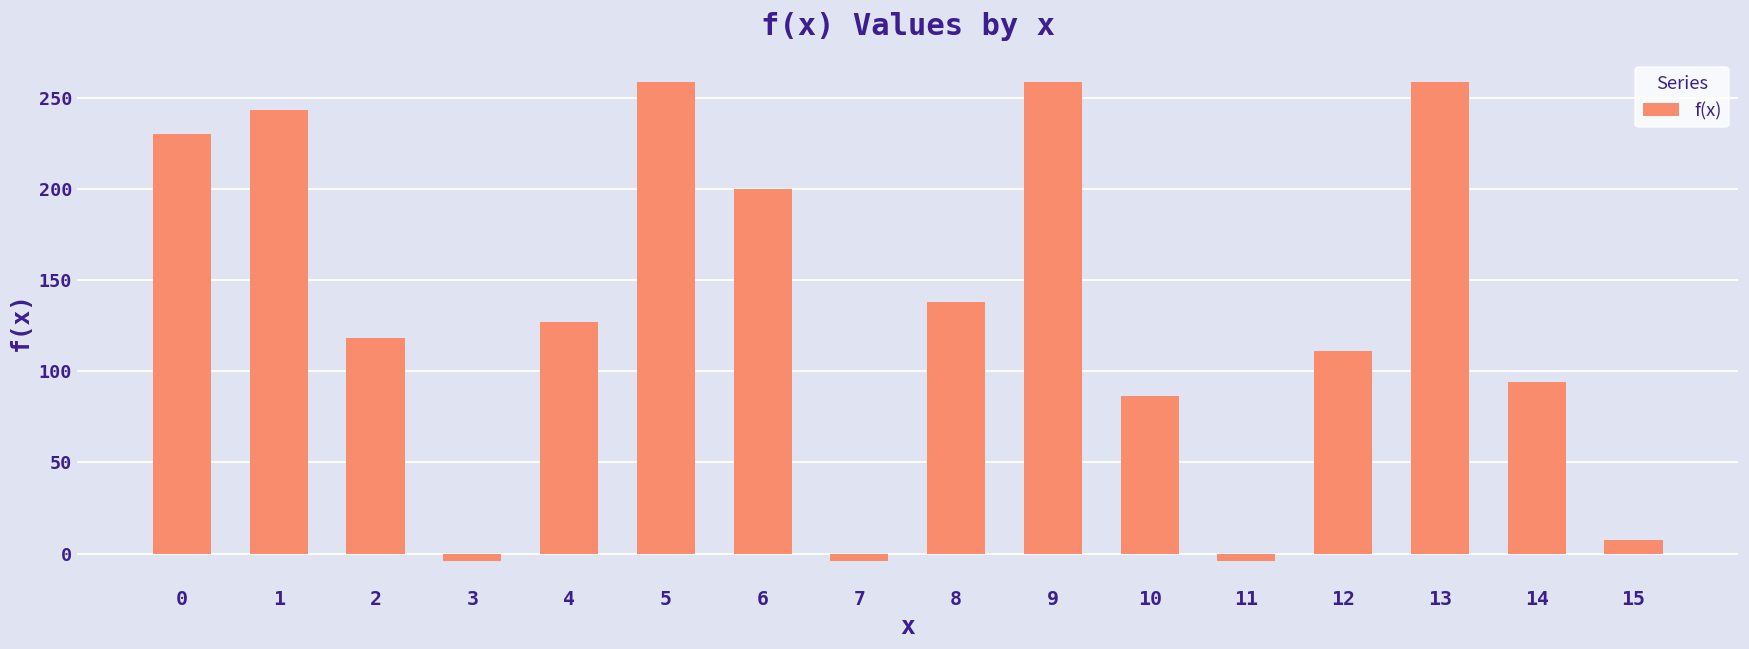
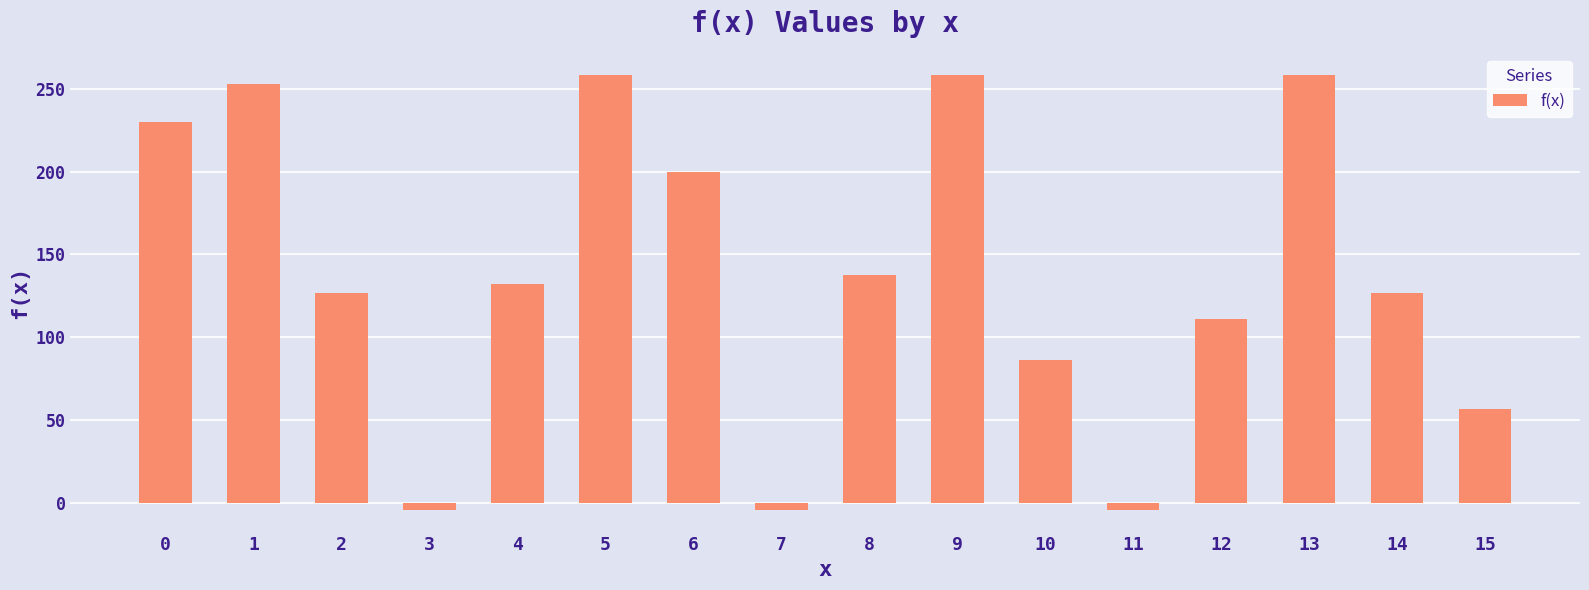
  {
    "0": 230,
-   "1": 243,
-   "2": 118,
+   "1": 253,
+   "2": 127,
    "3": -4,
-   "4": 127,
+   "4": 132,
    "5": 259,
    "6": 200,
    "7": -4,
    "8": 138,
    "9": 259,
    "10": 86,
    "11": -4,
    "12": 111,
    "13": 259,
-   "14": 94,
-   "15": 7
+   "14": 127,
+   "15": 57
  }
